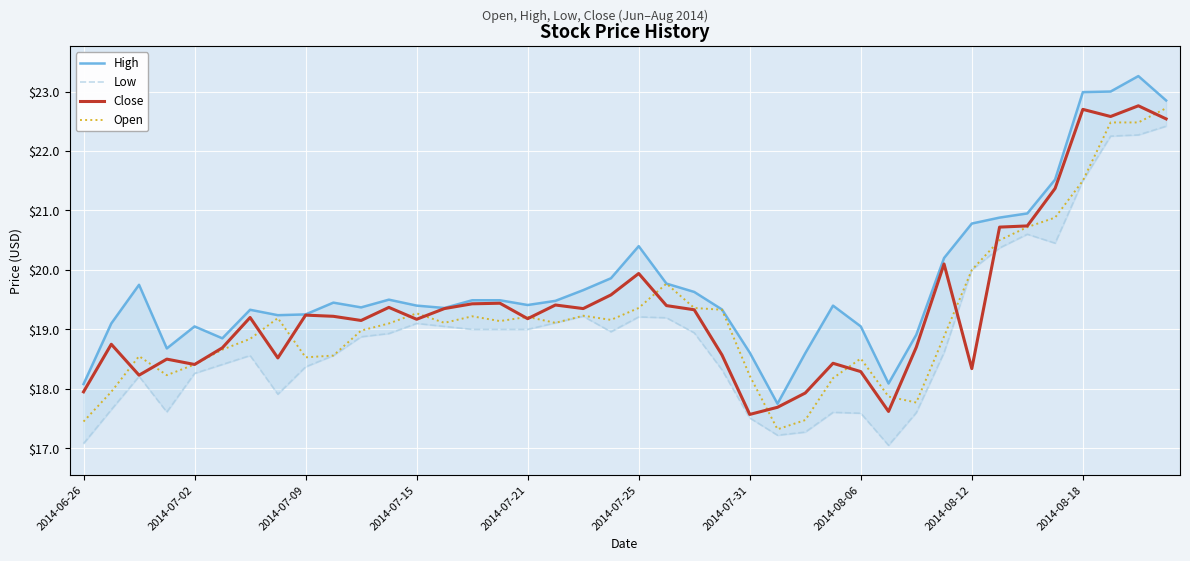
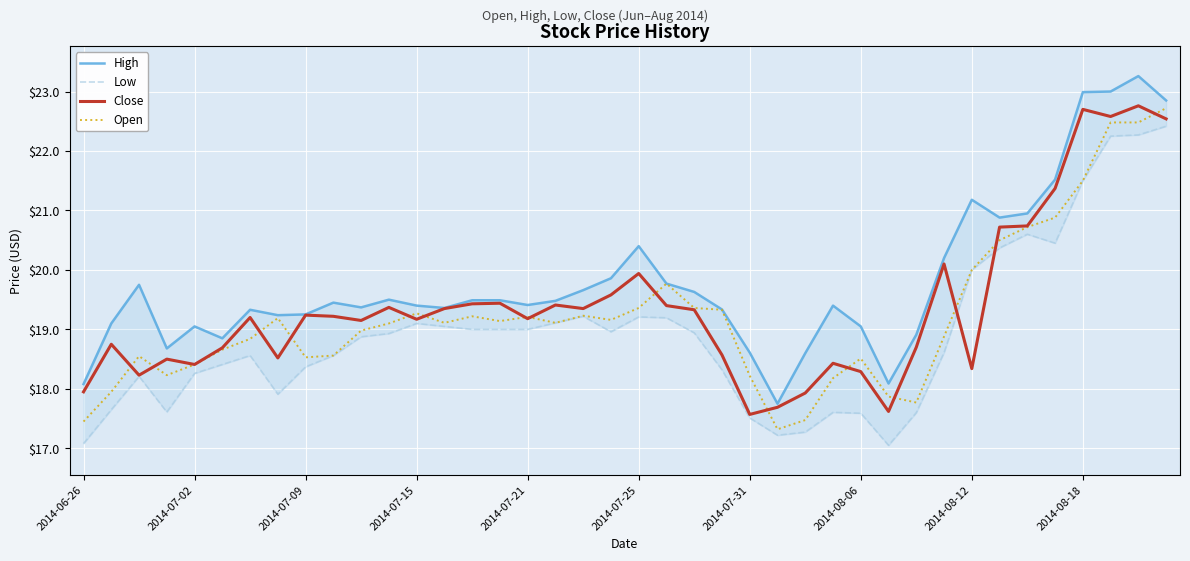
  {
    "High": {
      "2014-06-26": "$18.1",
      "2014-07-02": "$19.1",
      "2014-07-15": "$19.4",
      "2014-07-21": "$19.4",
      "2014-07-25": "$20.4",
      "2014-07-31": "$18.6",
      "2014-08-06": "$19.1",
-     "2014-08-12": "$20.8",
+     "2014-08-12": "$21.2",
      "2014-08-18": "$23.0"
    },
    "Low": {
      "2014-06-26": "$17.1",
      "2014-07-02": "$18.3",
      "2014-07-09": "$18.4",
      "2014-07-15": "$19.1",
      "2014-07-21": "$19.0",
      "2014-07-25": "$19.2",
      "2014-07-31": "$17.5",
      "2014-08-06": "$17.6"
    },
    "Close": {
      "2014-06-26": "$18.0",
      "2014-07-15": "$19.2",
      "2014-07-25": "$19.9",
      "2014-07-31": "$17.6",
      "2014-08-06": "$18.3",
      "2014-08-12": "$18.3",
      "2014-08-18": "$22.7"
    },
    "Open": {
      "2014-06-26": "$17.5",
      "2014-07-09": "$18.5",
      "2014-07-15": "$19.3",
      "2014-07-25": "$19.4",
      "2014-07-31": "$18.2",
      "2014-08-06": "$18.5"
    }
  }
